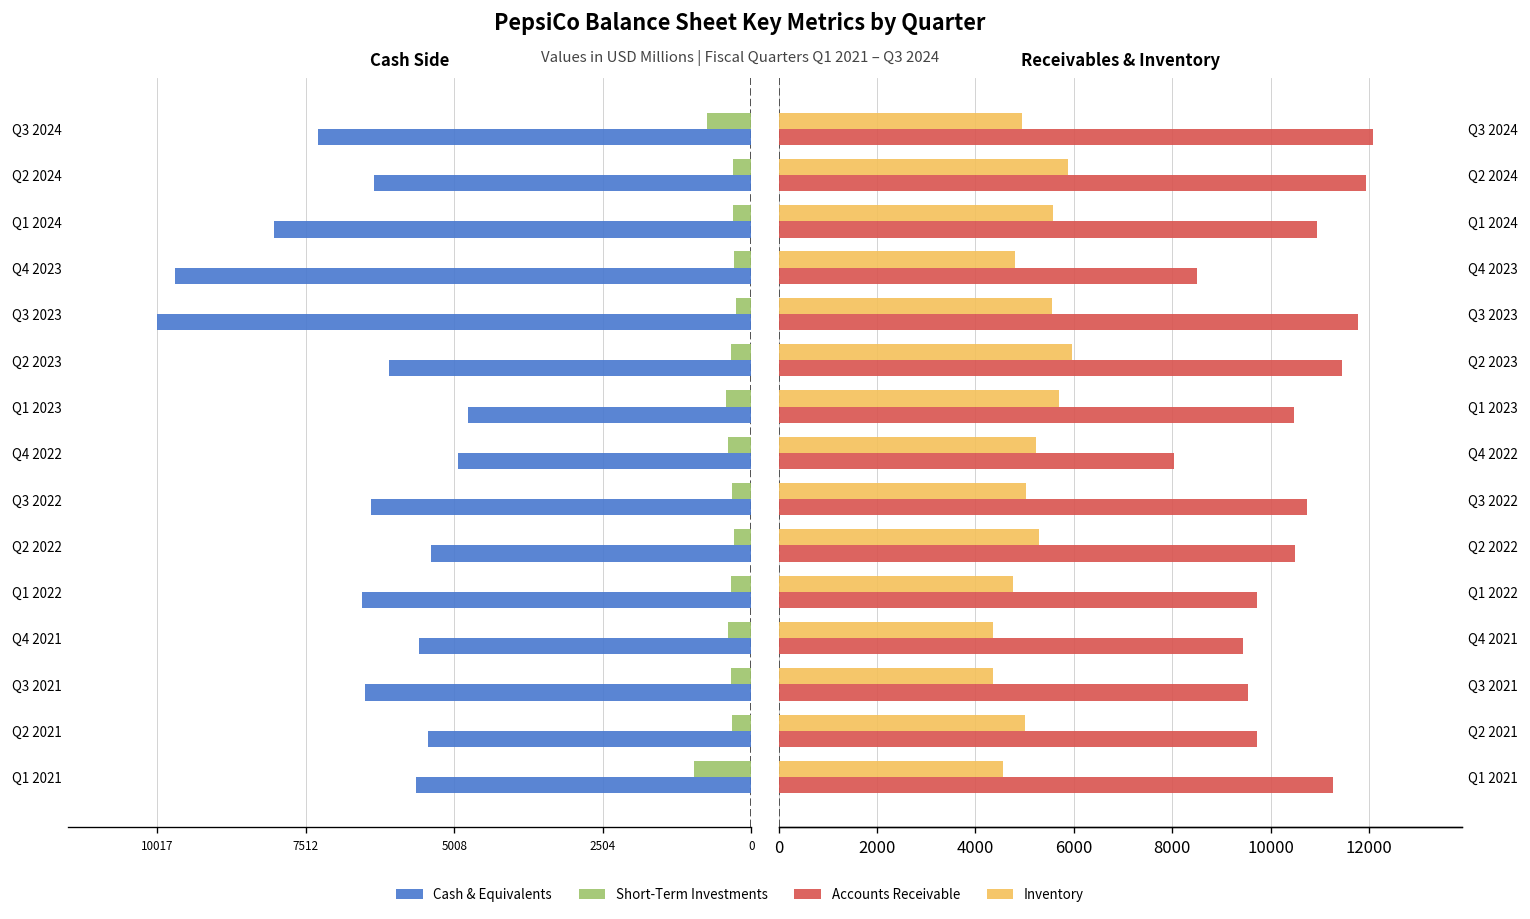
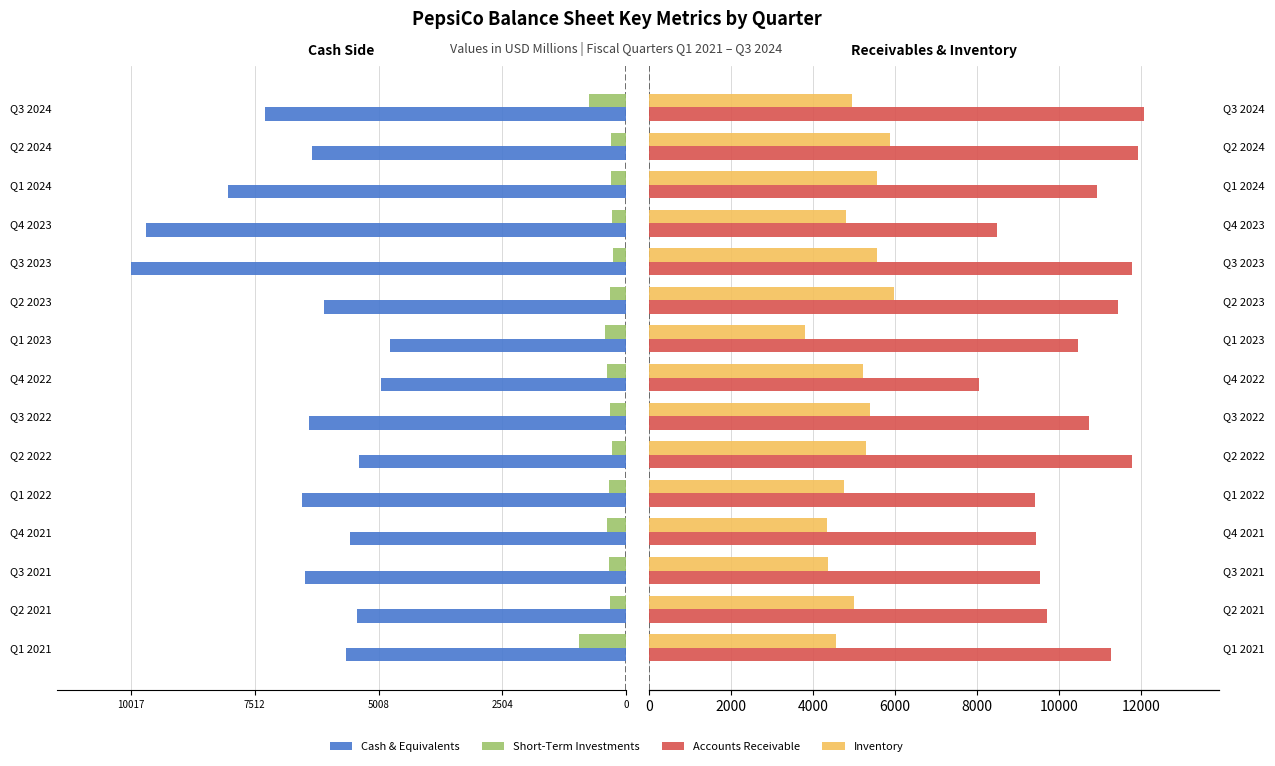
  {
    "Receivables & Inventory": {
      "Accounts Receivable": {
        "Q3 2024": 12100,
        "Q2 2024": 11900,
        "Q1 2024": 10900,
        "Q4 2023": 8500,
        "Q3 2023": 11800,
        "Q2 2023": 11500,
        "Q1 2023": 10500,
        "Q4 2022": 8000,
        "Q3 2022": 10700,
-       "Q2 2022": 10500,
-       "Q1 2022": 9700,
+       "Q2 2022": 11800,
+       "Q1 2022": 9400,
        "Q4 2021": 9400,
        "Q3 2021": 9500,
        "Q2 2021": 9700,
        "Q1 2021": 11300
      },
      "Inventory": {
        "Q3 2024": 5000,
        "Q2 2024": 5900,
        "Q1 2024": 5600,
        "Q4 2023": 4800,
        "Q3 2023": 5600,
        "Q2 2023": 6000,
-       "Q1 2023": 5700,
+       "Q1 2023": 3800,
        "Q4 2022": 5200,
-       "Q3 2022": 5000,
+       "Q3 2022": 5400,
        "Q2 2022": 5300,
        "Q1 2022": 4800,
        "Q4 2021": 4300,
        "Q3 2021": 4400,
        "Q2 2021": 5000,
        "Q1 2021": 4600
      }
    }
  }
